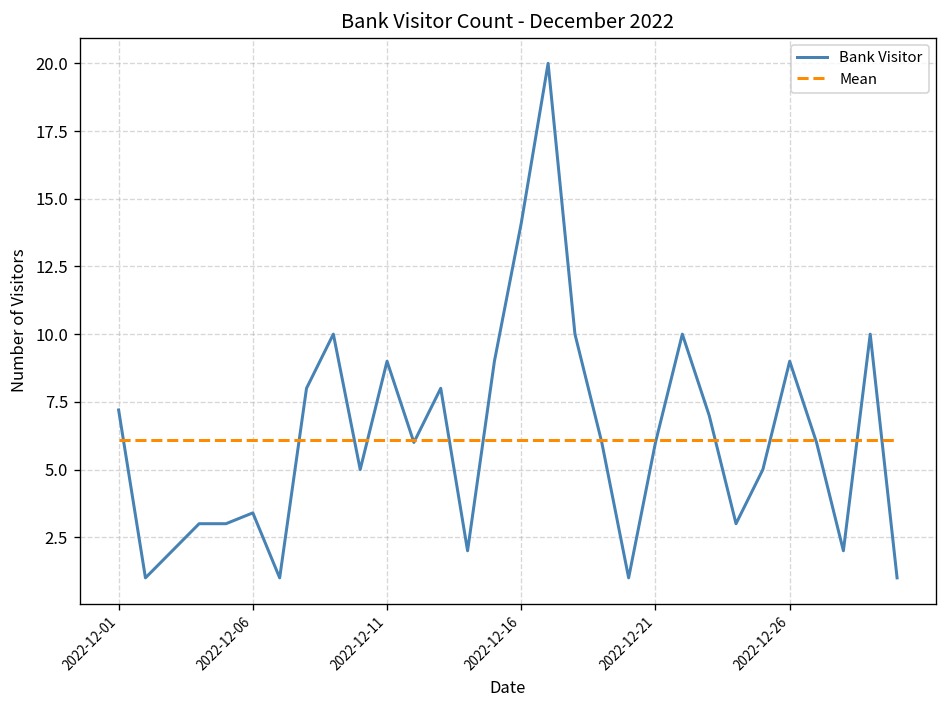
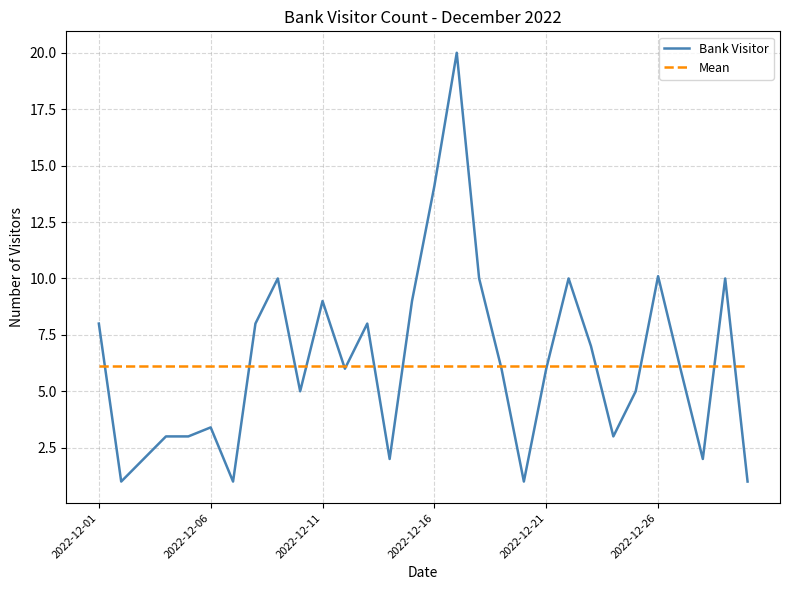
  {
    "Bank Visitor": {
-     "2022-12-01": 7.2,
+     "2022-12-01": 8.0,
      "2022-12-06": 3.4,
      "2022-12-11": 9.0,
      "2022-12-16": 14.1,
-     "2022-12-26": 9.0
+     "2022-12-26": 10.1
    },
    "Mean": {
      "2022-12-01": 6.1,
      "2022-12-06": 6.1,
      "2022-12-11": 6.1,
      "2022-12-16": 6.1,
      "2022-12-26": 6.1
    }
  }
